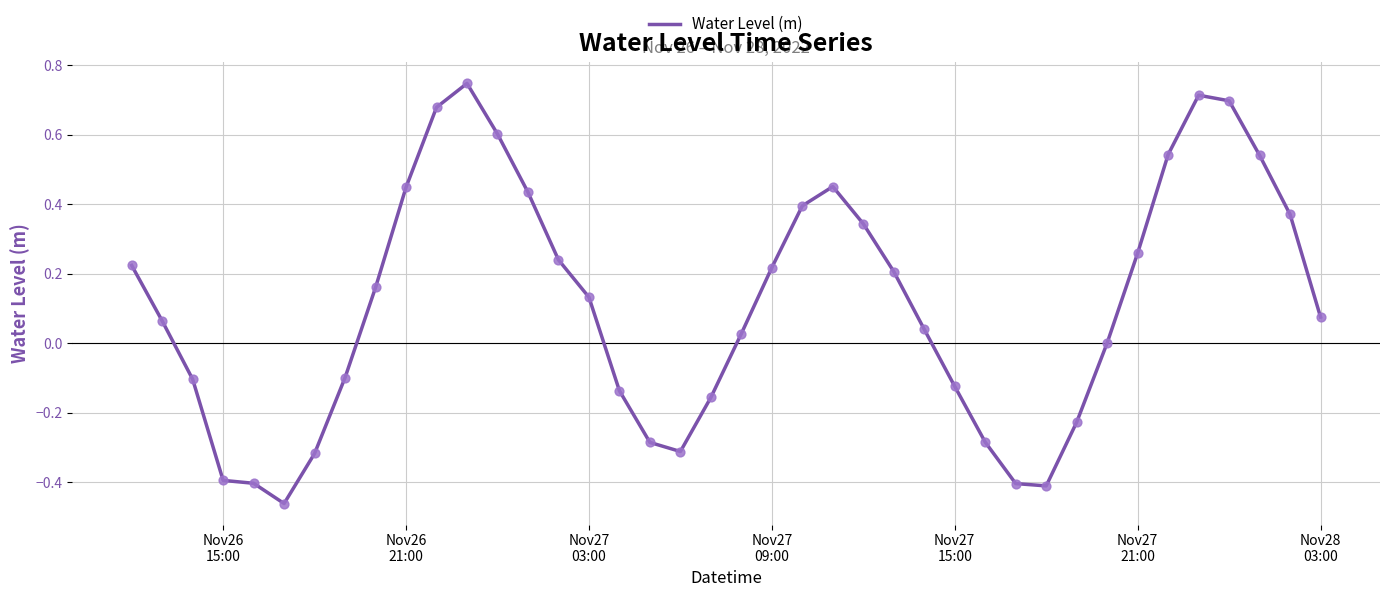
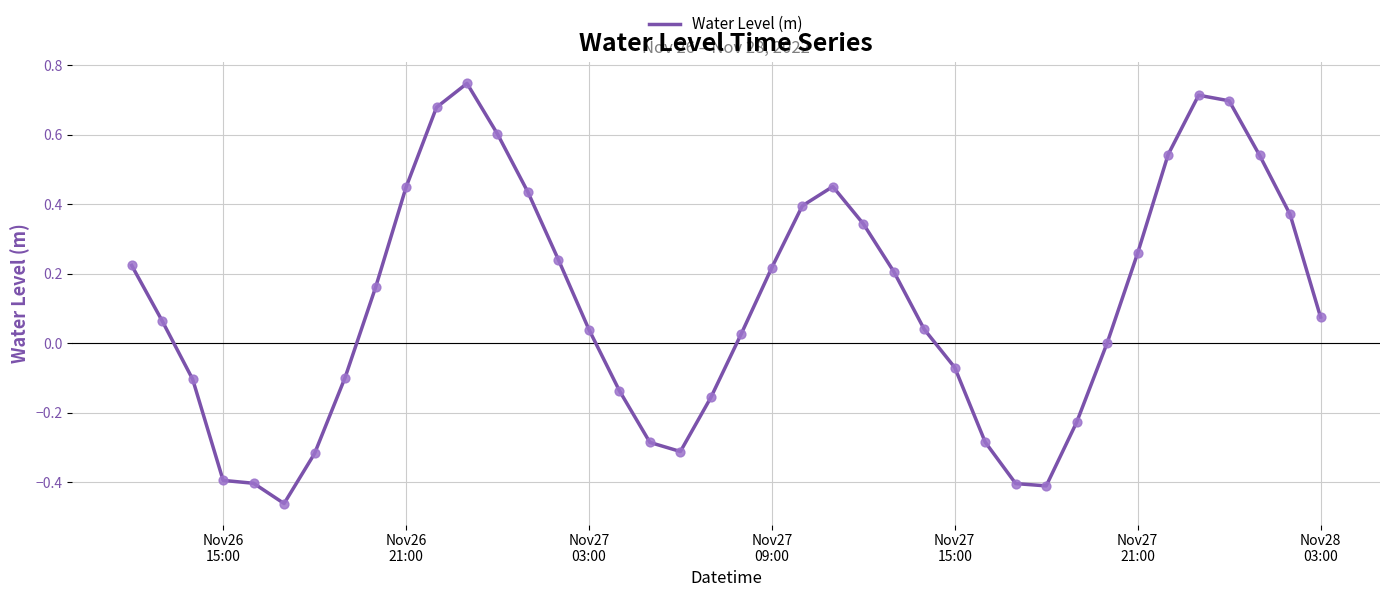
  {
    "Nov26 15:00": -0.39,
    "Nov26 21:00": 0.45,
-   "Nov27 03:00": 0.13,
+   "Nov27 03:00": 0.04,
    "Nov27 09:00": 0.22,
-   "Nov27 15:00": -0.12,
+   "Nov27 15:00": -0.07,
    "Nov27 21:00": 0.26,
    "Nov28 03:00": 0.08
  }
